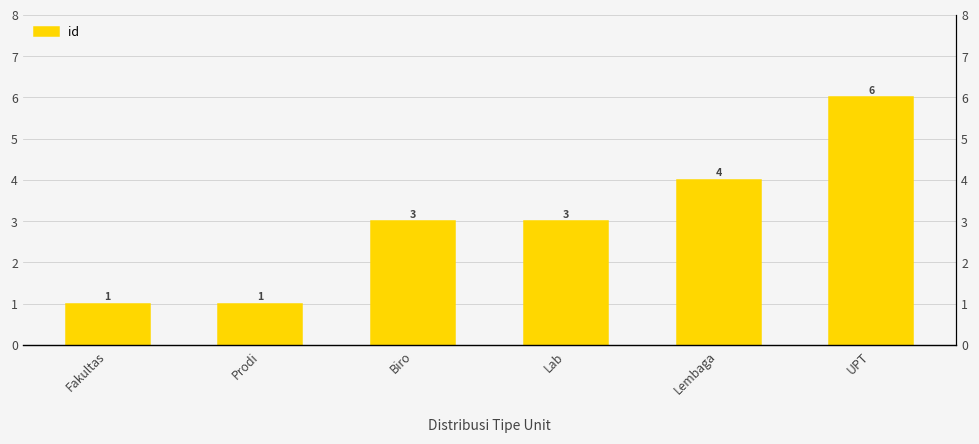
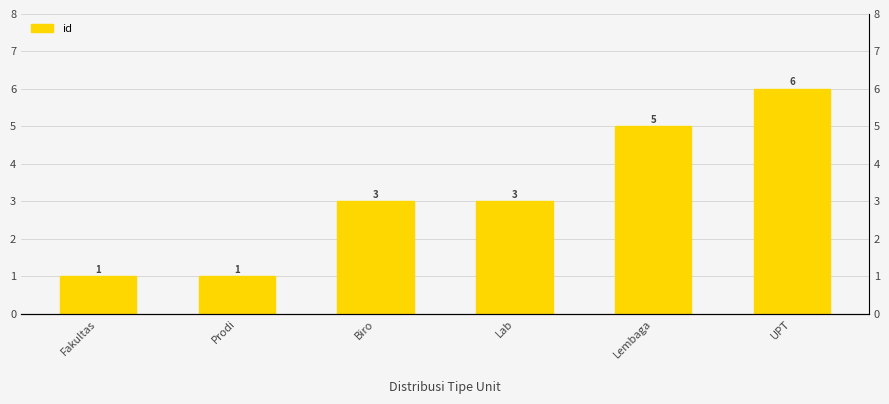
  {
    "Fakultas": 1,
    "Prodi": 1,
    "Biro": 3,
    "Lab": 3,
-   "Lembaga": 4,
+   "Lembaga": 5,
    "UPT": 6
  }
